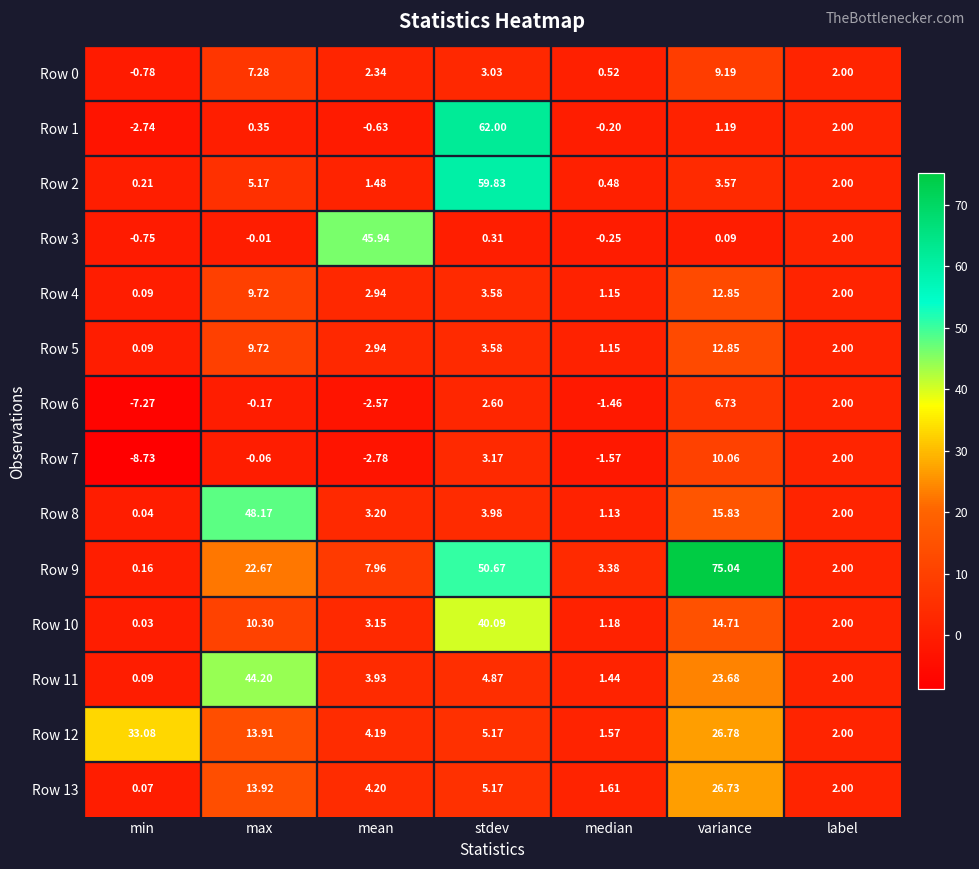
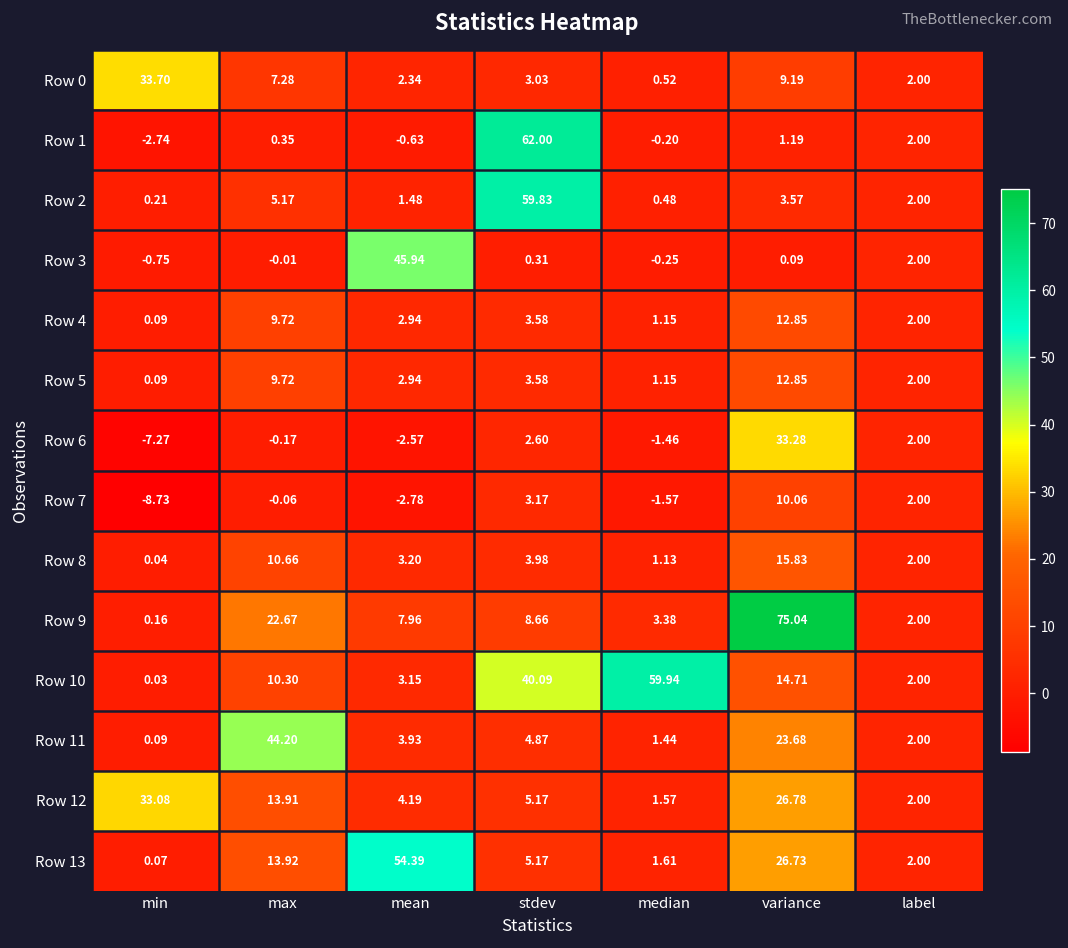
  {
    "Row 0": {
-     "min": -0.78,
+     "min": 33.70,
      "max": 7.28,
      "mean": 2.34,
      "stdev": 3.03,
      "median": 0.52,
      "variance": 9.19,
      "label": 2.00
    },
    "Row 1": {
      "min": -2.74,
      "max": 0.35,
      "mean": -0.63,
      "stdev": 62.00,
      "median": -0.20,
      "variance": 1.19,
      "label": 2.00
    },
    "Row 2": {
      "min": 0.21,
      "max": 5.17,
      "mean": 1.48,
      "stdev": 59.83,
      "median": 0.48,
      "variance": 3.57,
      "label": 2.00
    },
    "Row 3": {
      "min": -0.75,
      "max": -0.01,
      "mean": 45.94,
      "stdev": 0.31,
      "median": -0.25,
      "variance": 0.09,
      "label": 2.00
    },
    "Row 4": {
      "min": 0.09,
      "max": 9.72,
      "mean": 2.94,
      "stdev": 3.58,
      "median": 1.15,
      "variance": 12.85,
      "label": 2.00
    },
    "Row 5": {
      "min": 0.09,
      "max": 9.72,
      "mean": 2.94,
      "stdev": 3.58,
      "median": 1.15,
      "variance": 12.85,
      "label": 2.00
    },
    "Row 6": {
      "min": -7.27,
      "max": -0.17,
      "mean": -2.57,
      "stdev": 2.60,
      "median": -1.46,
-     "variance": 6.73,
+     "variance": 33.28,
      "label": 2.00
    },
    "Row 7": {
      "min": -8.73,
      "max": -0.06,
      "mean": -2.78,
      "stdev": 3.17,
      "median": -1.57,
      "variance": 10.06,
      "label": 2.00
    },
    "Row 8": {
      "min": 0.04,
-     "max": 48.17,
+     "max": 10.66,
      "mean": 3.20,
      "stdev": 3.98,
      "median": 1.13,
      "variance": 15.83,
      "label": 2.00
    },
    "Row 9": {
      "min": 0.16,
      "max": 22.67,
      "mean": 7.96,
-     "stdev": 50.67,
+     "stdev": 8.66,
      "median": 3.38,
      "variance": 75.04,
      "label": 2.00
    },
    "Row 10": {
      "min": 0.03,
      "max": 10.30,
      "mean": 3.15,
      "stdev": 40.09,
-     "median": 1.18,
+     "median": 59.94,
      "variance": 14.71,
      "label": 2.00
    },
    "Row 11": {
      "min": 0.09,
      "max": 44.20,
      "mean": 3.93,
      "stdev": 4.87,
      "median": 1.44,
      "variance": 23.68,
      "label": 2.00
    },
    "Row 12": {
      "min": 33.08,
      "max": 13.91,
      "mean": 4.19,
      "stdev": 5.17,
      "median": 1.57,
      "variance": 26.78,
      "label": 2.00
    },
    "Row 13": {
      "min": 0.07,
      "max": 13.92,
-     "mean": 4.20,
+     "mean": 54.39,
      "stdev": 5.17,
      "median": 1.61,
      "variance": 26.73,
      "label": 2.00
    }
  }
